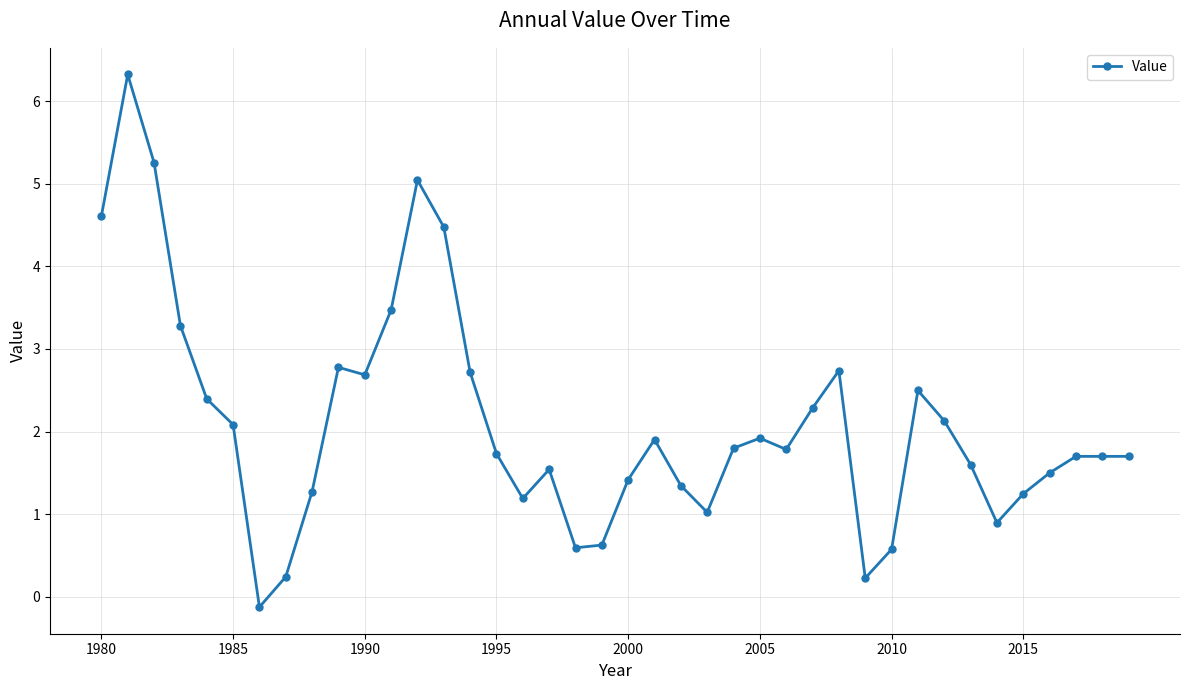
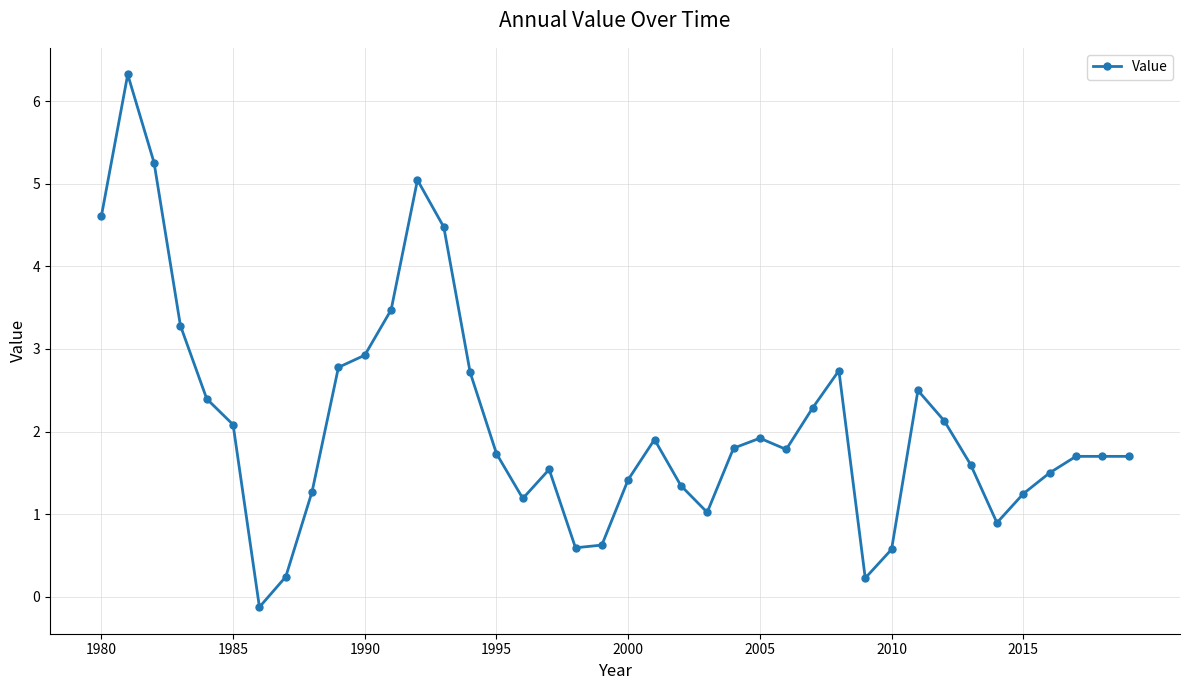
  {
    "1980": 4.6,
    "1985": 2.1,
-   "1990": 2.7,
+   "1990": 2.9,
    "1995": 1.7,
    "2000": 1.4,
    "2005": 1.9,
    "2010": 0.6,
    "2015": 1.2
  }
